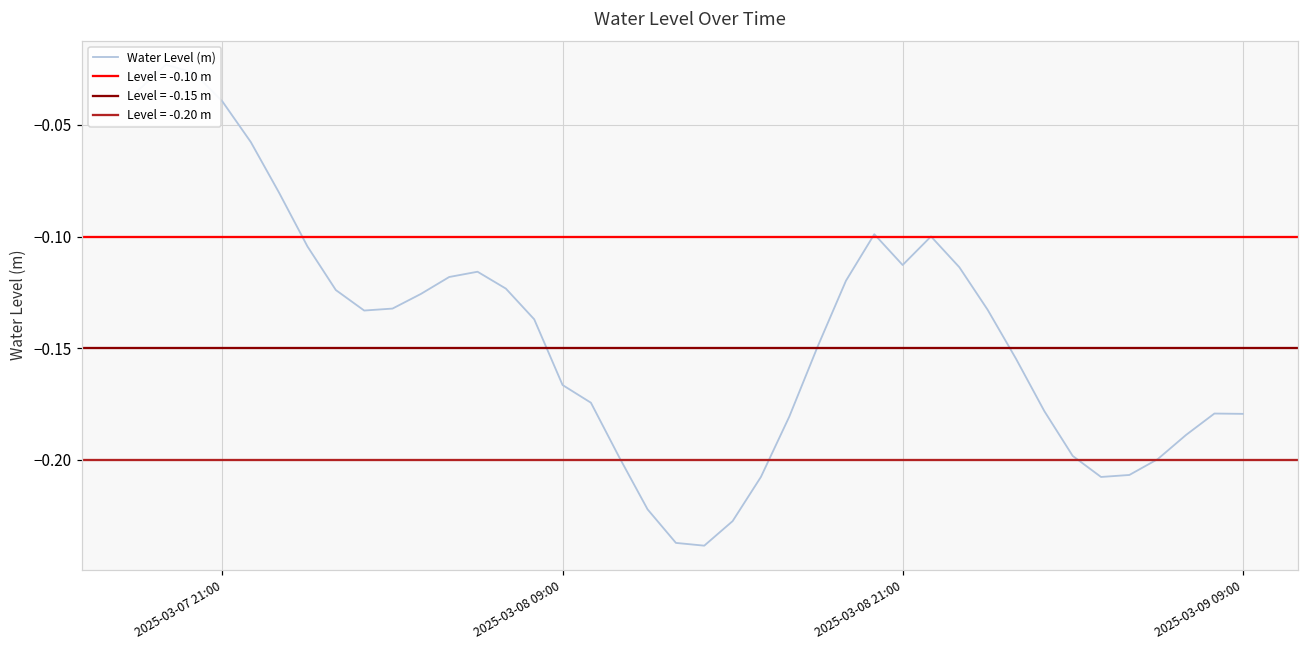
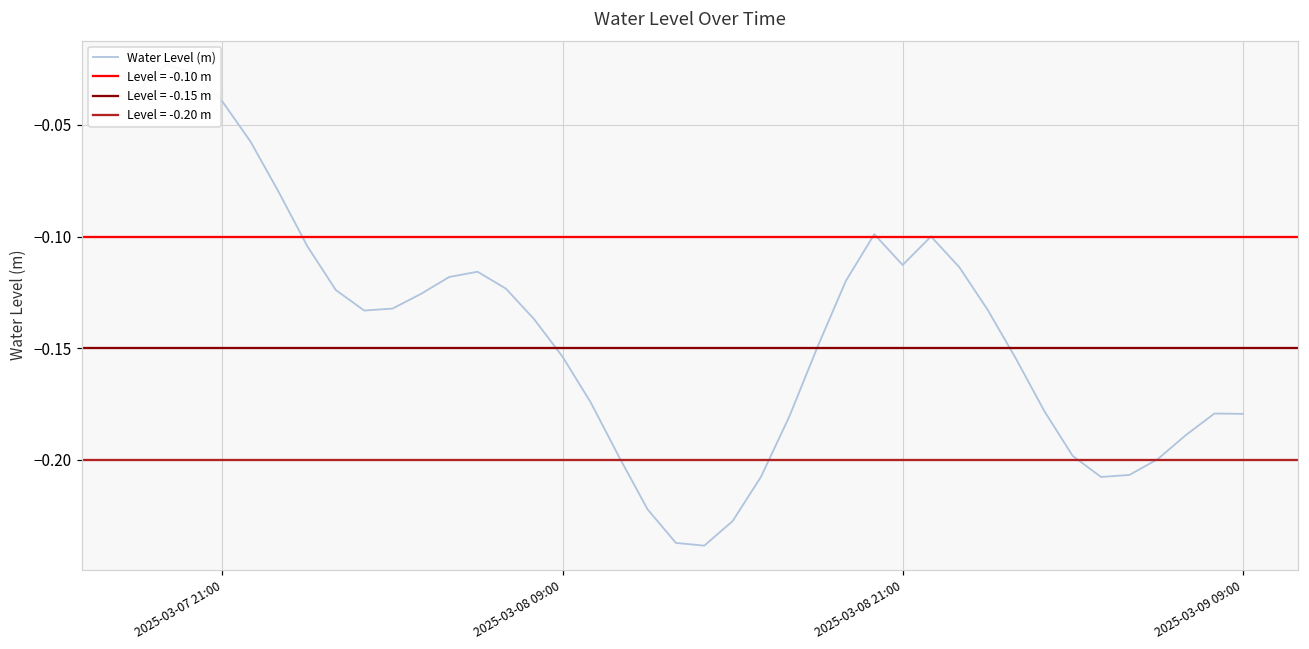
  {
    "2025-03-07 21:00": -0.040,
-   "2025-03-08 09:00": -0.166,
+   "2025-03-08 09:00": -0.154,
    "2025-03-08 21:00": -0.113,
    "2025-03-09 09:00": -0.179
  }
